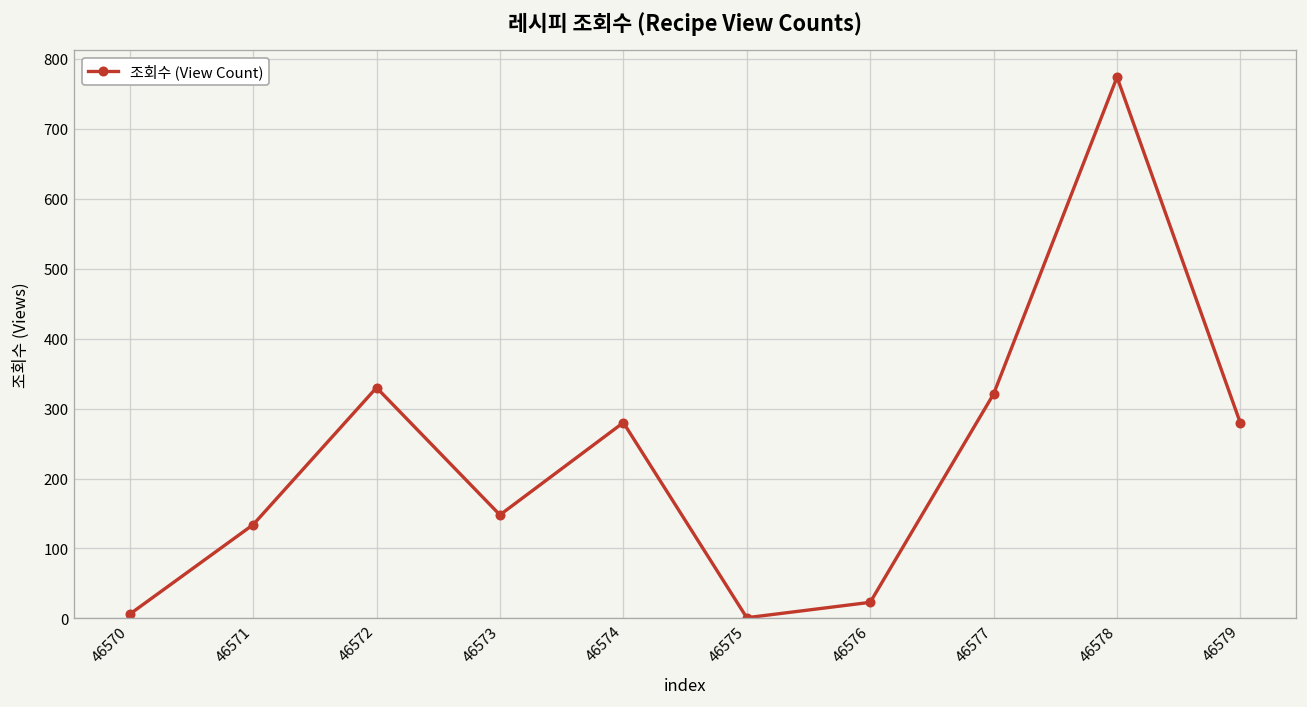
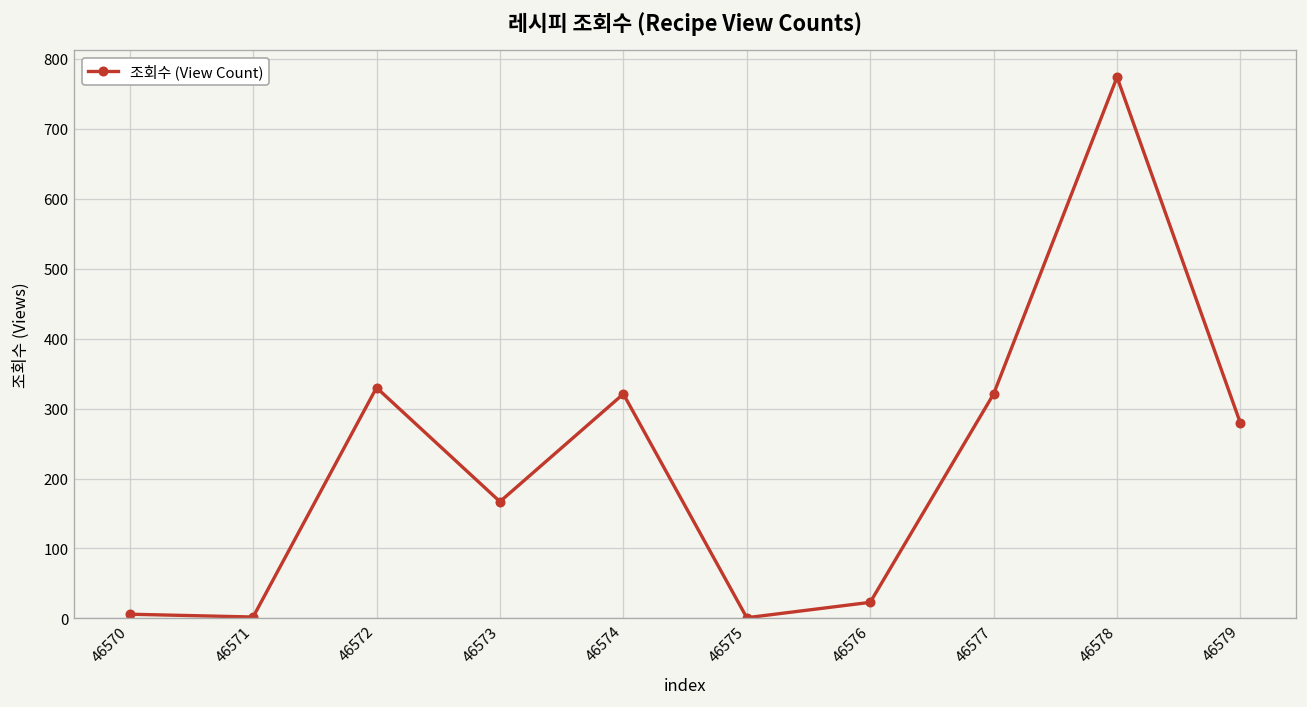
  {
    "46570": 10,
-   "46571": 130,
+   "46571": 0,
    "46572": 330,
-   "46573": 150,
-   "46574": 280,
+   "46573": 170,
+   "46574": 320,
    "46575": 0,
    "46576": 20,
    "46577": 320,
    "46578": 770,
    "46579": 280
  }
